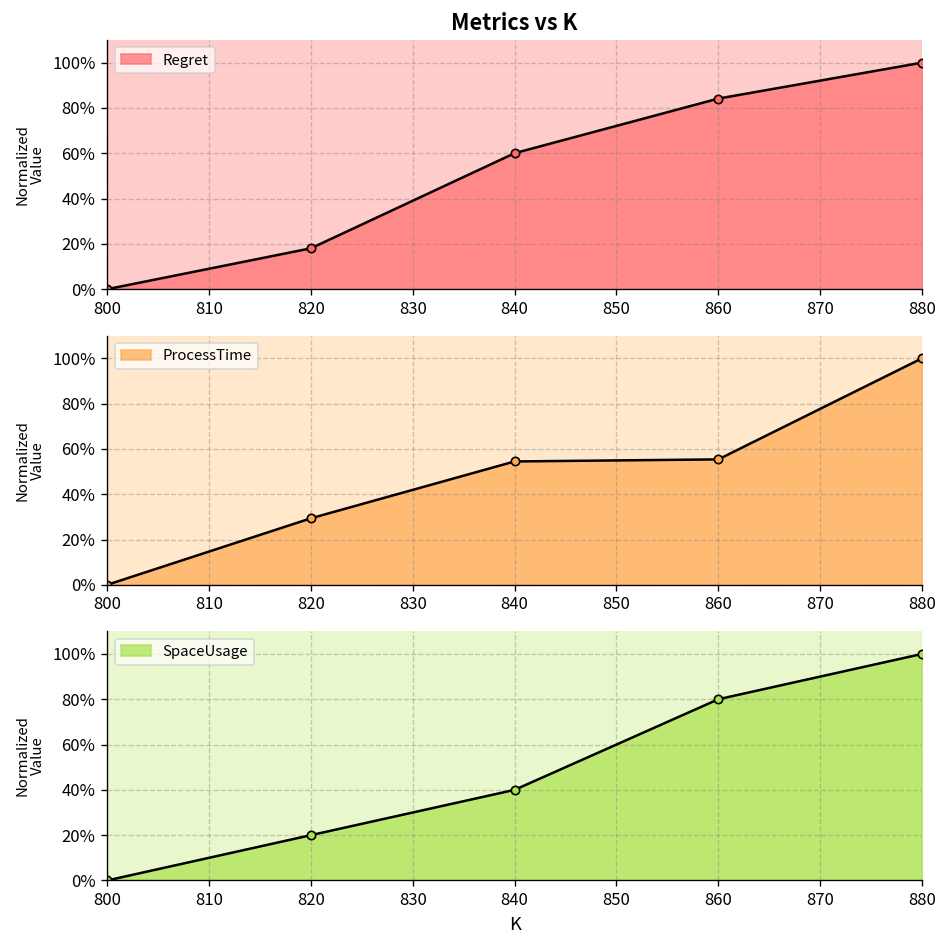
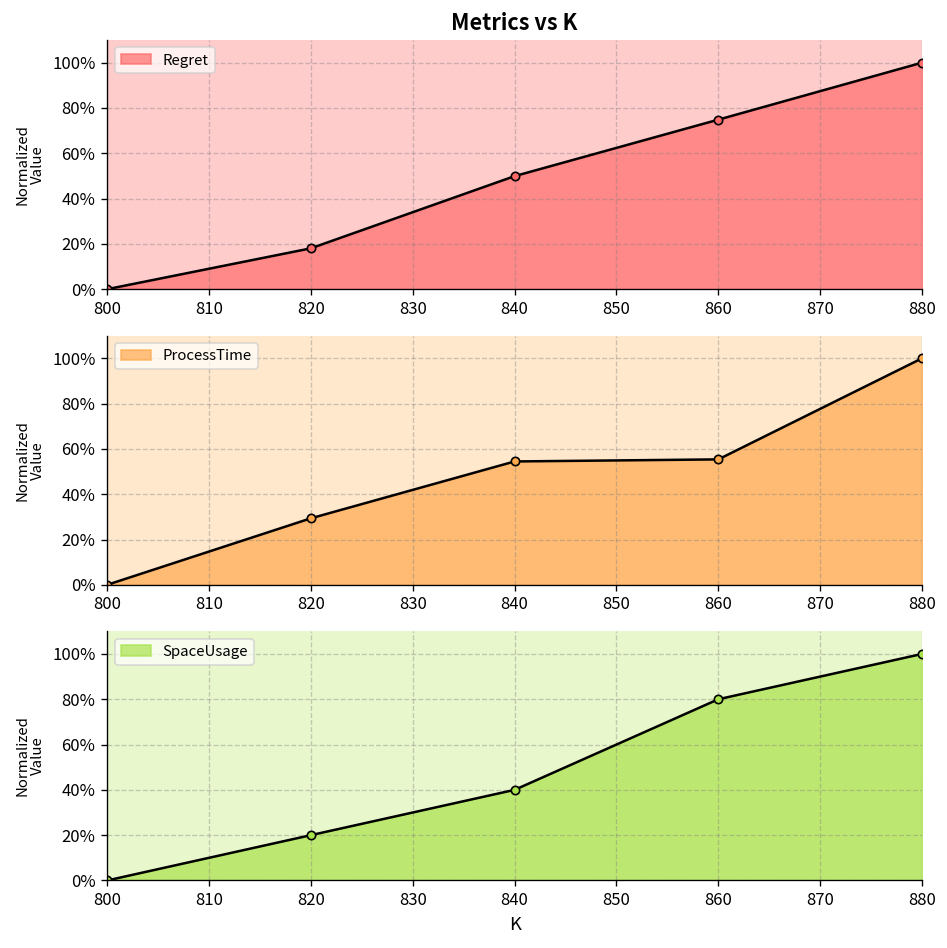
  {
    "Metrics vs K": {
      "800": "0%",
      "820": "18%",
-     "840": "60%",
-     "860": "84%",
+     "840": "50%",
+     "860": "75%",
      "880": "100%"
    }
  }
